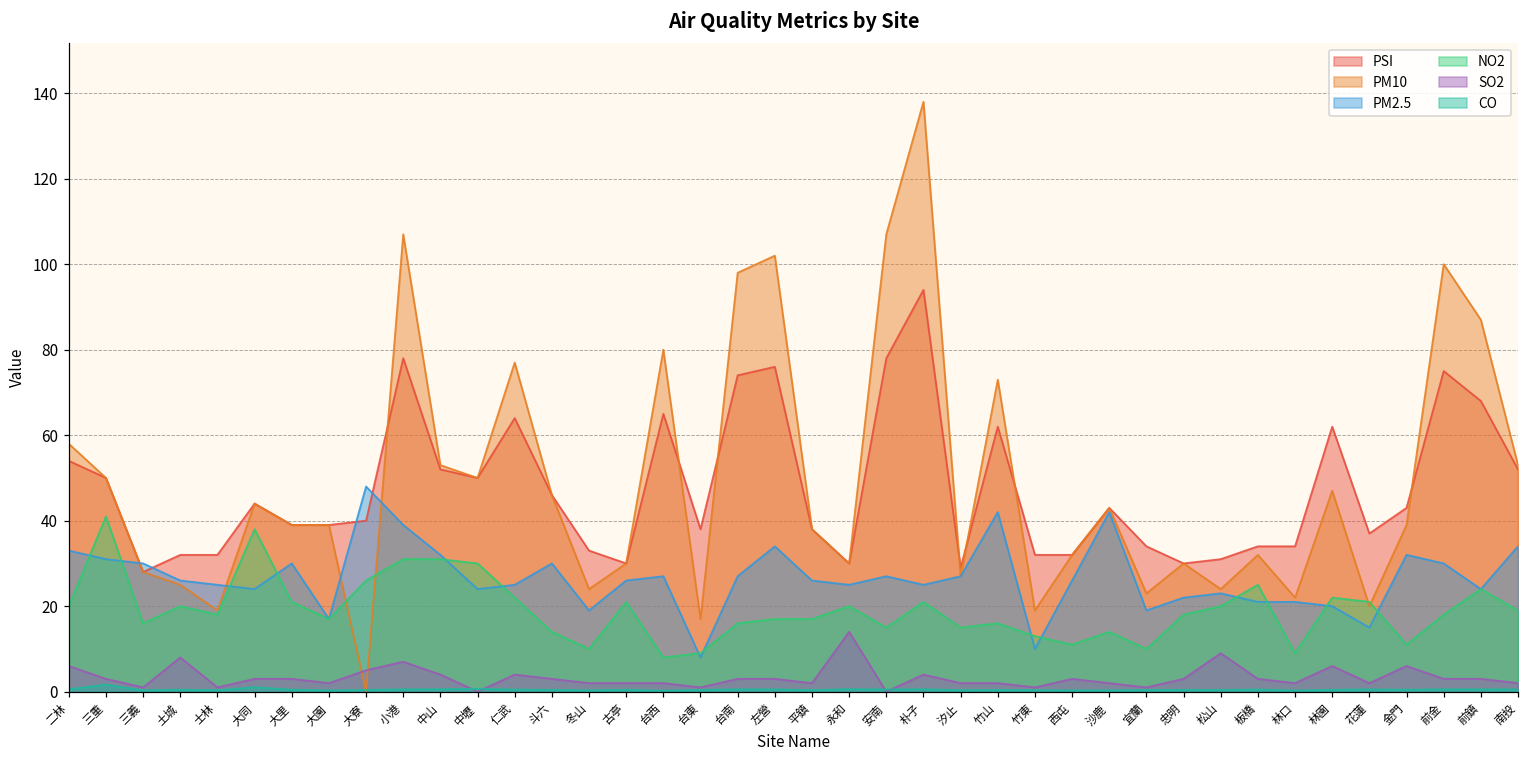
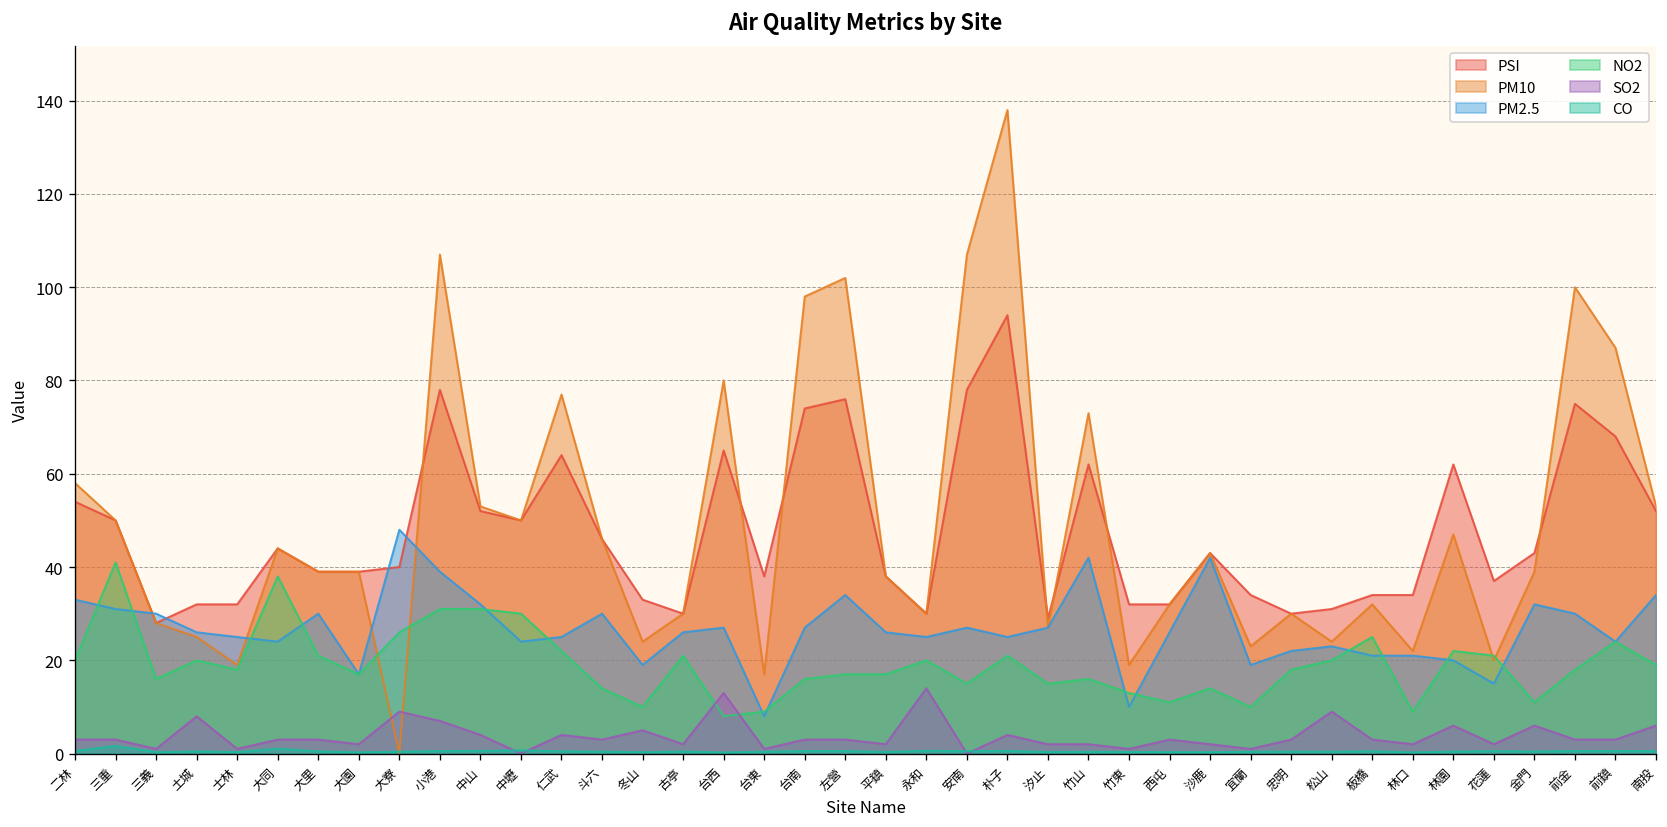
  {
    "SO2": {
-     "二林": 6,
+     "二林": 3,
      "三重": 3,
      "三義": 1,
      "土城": 8,
      "士林": 1,
      "大同": 3,
      "大里": 3,
      "大園": 2,
-     "大寮": 5,
+     "大寮": 9,
      "小港": 7,
      "中山": 4,
      "中壢": 0,
      "仁武": 4,
      "斗六": 3,
-     "冬山": 2,
+     "冬山": 5,
      "古亭": 2,
-     "台西": 2,
+     "台西": 13,
      "台南": 3,
      "左營": 3,
      "平鎮": 2,
      "永和": 14,
      "朴子": 4,
      "汐止": 2,
      "竹山": 2,
      "竹東": 1,
      "西屯": 3,
      "沙鹿": 2,
      "忠明": 3,
      "松山": 9,
      "板橋": 3,
      "林口": 2,
      "林園": 6,
      "花蓮": 2,
      "金門": 6,
      "前金": 3,
      "前鎮": 3,
-     "南投": 2
+     "南投": 6
    }
  }
